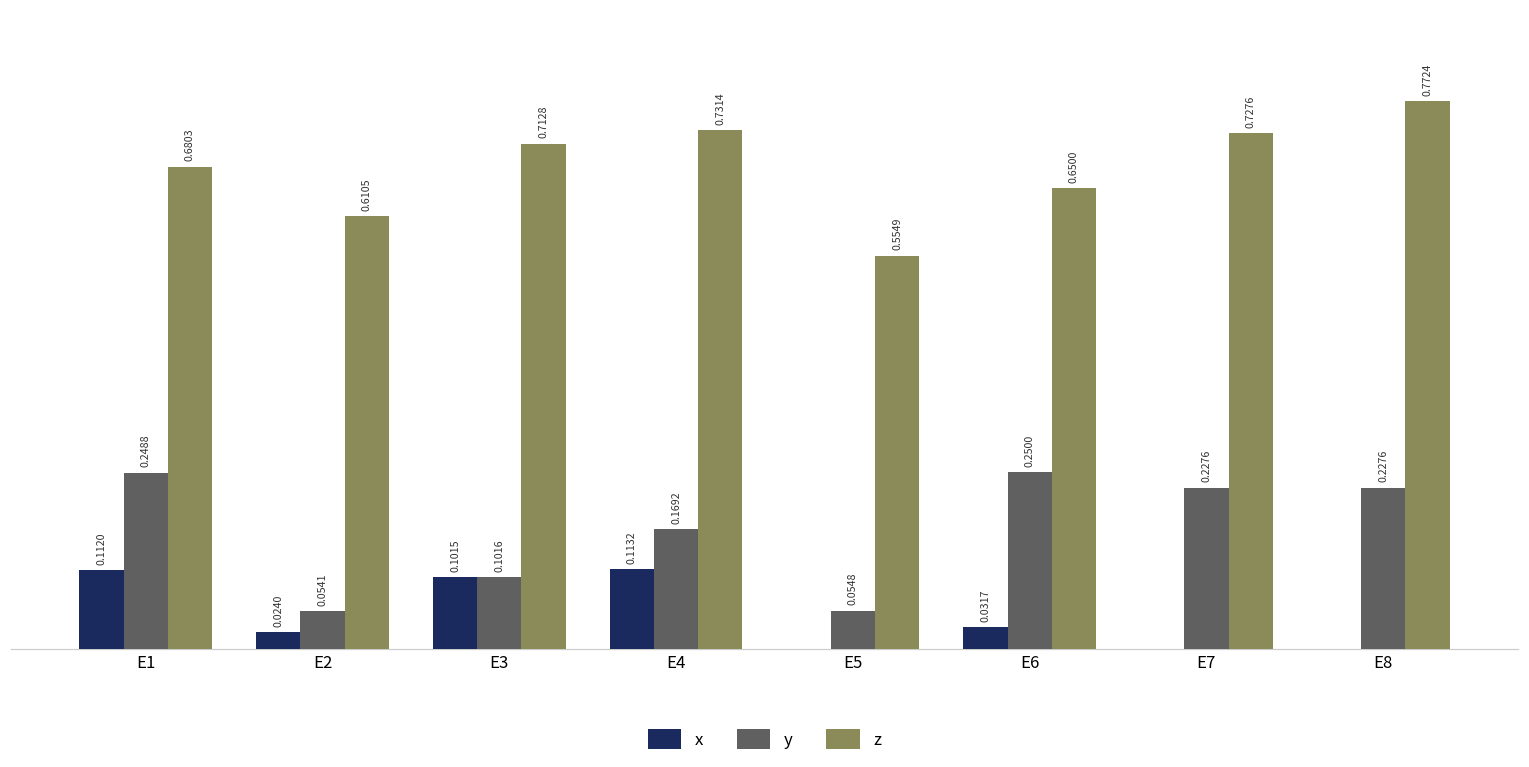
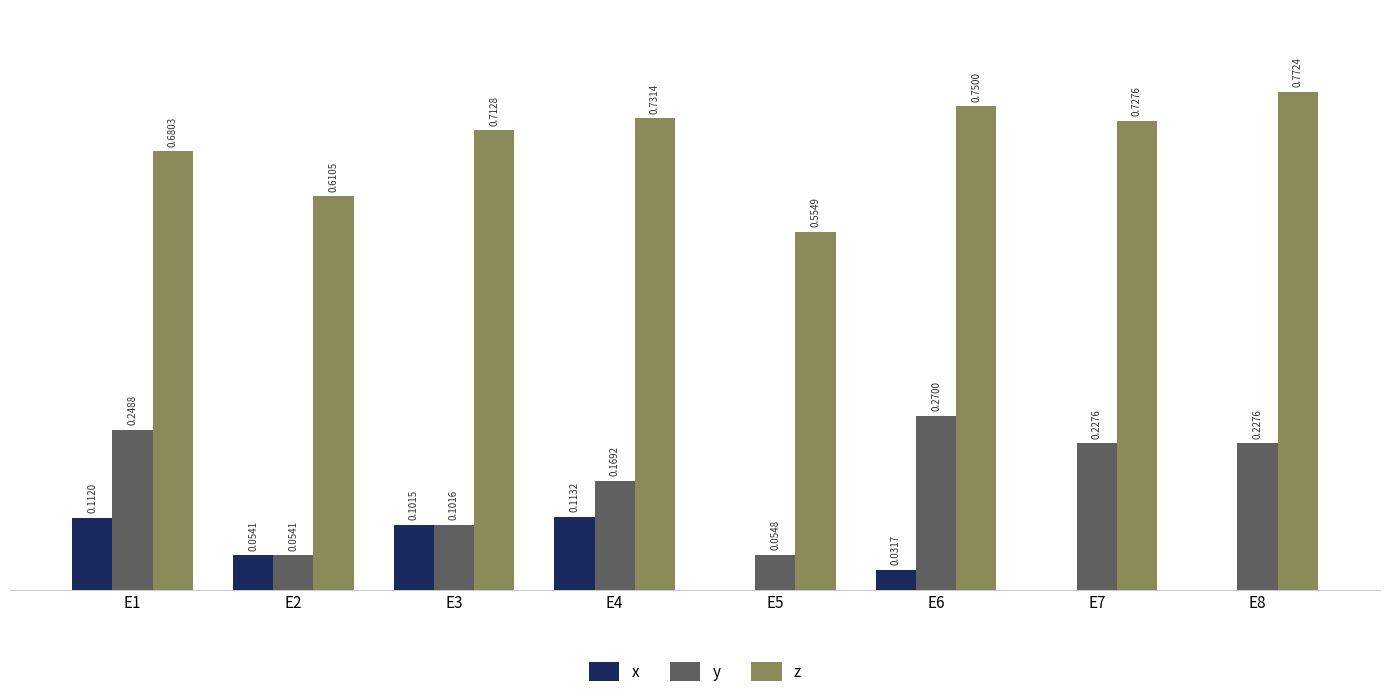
  {
    "x": {
      "E1": 0.1120,
-     "E2": 0.0240,
+     "E2": 0.0541,
      "E3": 0.1015,
      "E4": 0.1132,
      "E6": 0.0317
    },
    "y": {
      "E1": 0.2488,
      "E2": 0.0541,
      "E3": 0.1016,
      "E4": 0.1692,
      "E5": 0.0548,
-     "E6": 0.2500,
+     "E6": 0.2700,
      "E7": 0.2276,
      "E8": 0.2276
    },
    "z": {
      "E1": 0.6803,
      "E2": 0.6105,
      "E3": 0.7128,
      "E4": 0.7314,
      "E5": 0.5549,
-     "E6": 0.6500,
+     "E6": 0.7500,
      "E7": 0.7276,
      "E8": 0.7724
    }
  }
